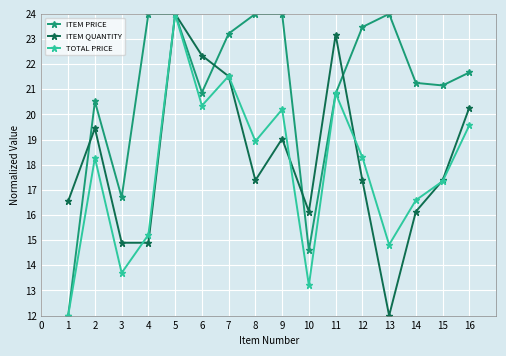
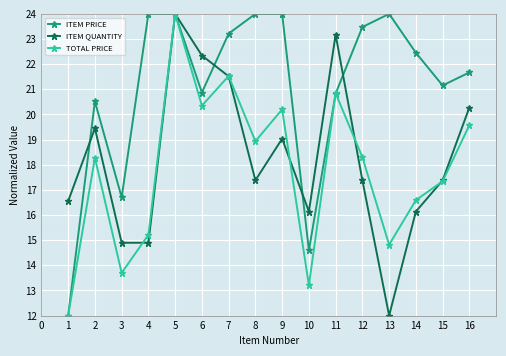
  {
    "ITEM PRICE": {
      "2": 20.5,
      "3": 16.7,
      "4": 24.0,
      "6": 20.9,
      "7": 23.2,
      "8": 24.0,
      "9": 24.0,
      "10": 14.6,
      "12": 23.5,
      "13": 24.0,
-     "14": 21.3,
+     "14": 22.5,
      "15": 21.2,
      "16": 21.7
    },
    "ITEM QUANTITY": {
      "1": 16.6,
      "2": 19.4,
      "3": 14.9,
      "4": 14.9,
      "6": 22.3,
      "8": 17.4,
      "9": 19.0,
      "10": 16.1,
      "11": 23.2,
      "12": 17.4,
      "13": 12.0,
      "14": 16.1,
      "16": 20.3
    },
    "TOTAL PRICE": {
      "2": 18.3,
      "3": 13.7,
      "4": 15.2,
      "6": 20.3,
      "8": 18.9,
      "9": 20.2,
      "10": 13.2,
      "12": 18.3,
      "13": 14.8,
      "14": 16.6,
      "16": 19.6
    }
  }
